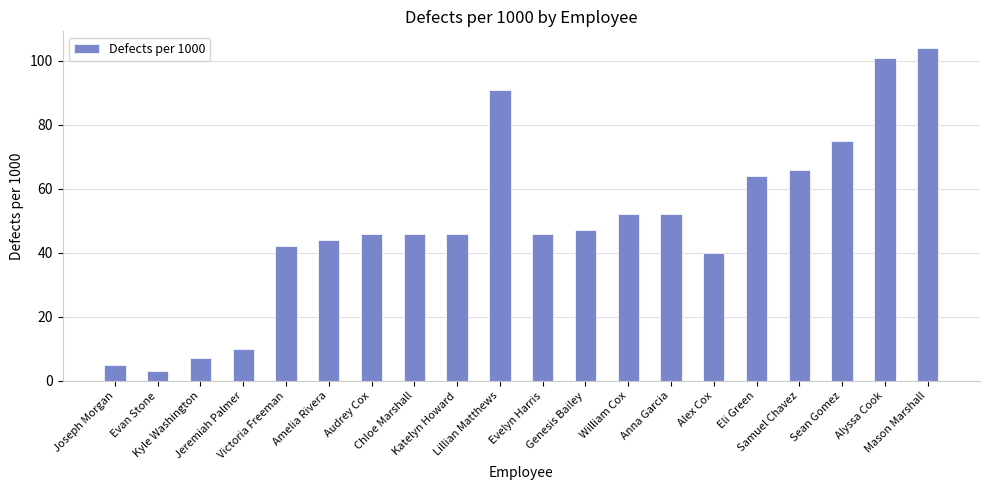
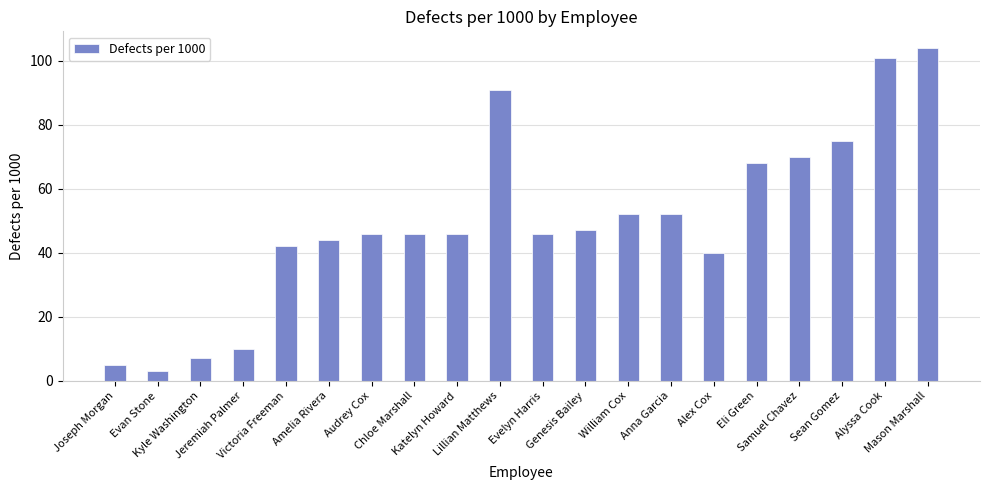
  {
    "Joseph Morgan": 5,
    "Evan Stone": 3,
    "Kyle Washington": 7,
    "Jeremiah Palmer": 10,
    "Victoria Freeman": 42,
    "Amelia Rivera": 44,
    "Audrey Cox": 46,
    "Chloe Marshall": 46,
    "Katelyn Howard": 46,
    "Lillian Matthews": 91,
    "Evelyn Harris": 46,
    "Genesis Bailey": 47,
    "William Cox": 52,
    "Anna Garcia": 52,
    "Alex Cox": 40,
-   "Eli Green": 64,
-   "Samuel Chavez": 66,
+   "Eli Green": 68,
+   "Samuel Chavez": 70,
    "Sean Gomez": 75,
    "Alyssa Cook": 101,
    "Mason Marshall": 104
  }
